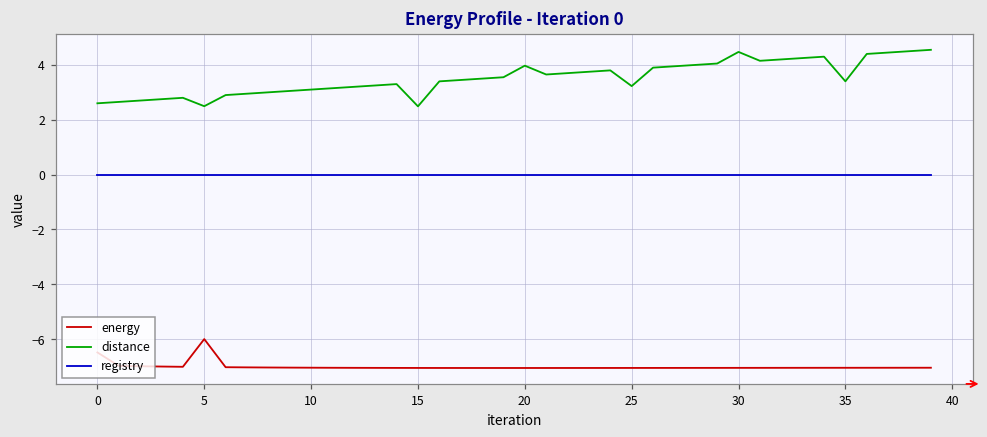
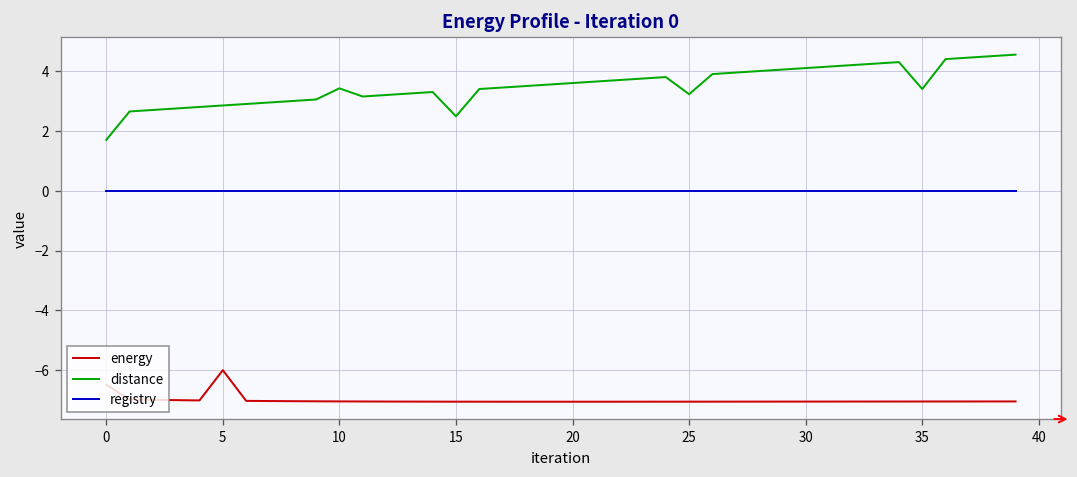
  {
    "energy": {
      "5": -6.0,
      "10": -7.0,
      "15": -7.1,
      "20": -7.1,
      "25": -7.1,
      "30": -7.0,
      "35": -7.0
    },
    "distance": {
-     "0": 2.6,
-     "5": 2.5,
-     "10": 3.1,
+     "0": 1.7,
+     "5": 2.8,
+     "10": 3.4,
      "15": 2.5,
-     "20": 4.0,
+     "20": 3.6,
      "25": 3.2,
-     "30": 4.5,
+     "30": 4.1,
      "35": 3.4
    },
    "registry": {
      "0": 0.0,
      "5": 0.0,
      "10": 0.0,
      "15": 0.0,
      "20": 0.0,
      "25": 0.0,
      "30": 0.0,
      "35": 0.0
    }
  }
